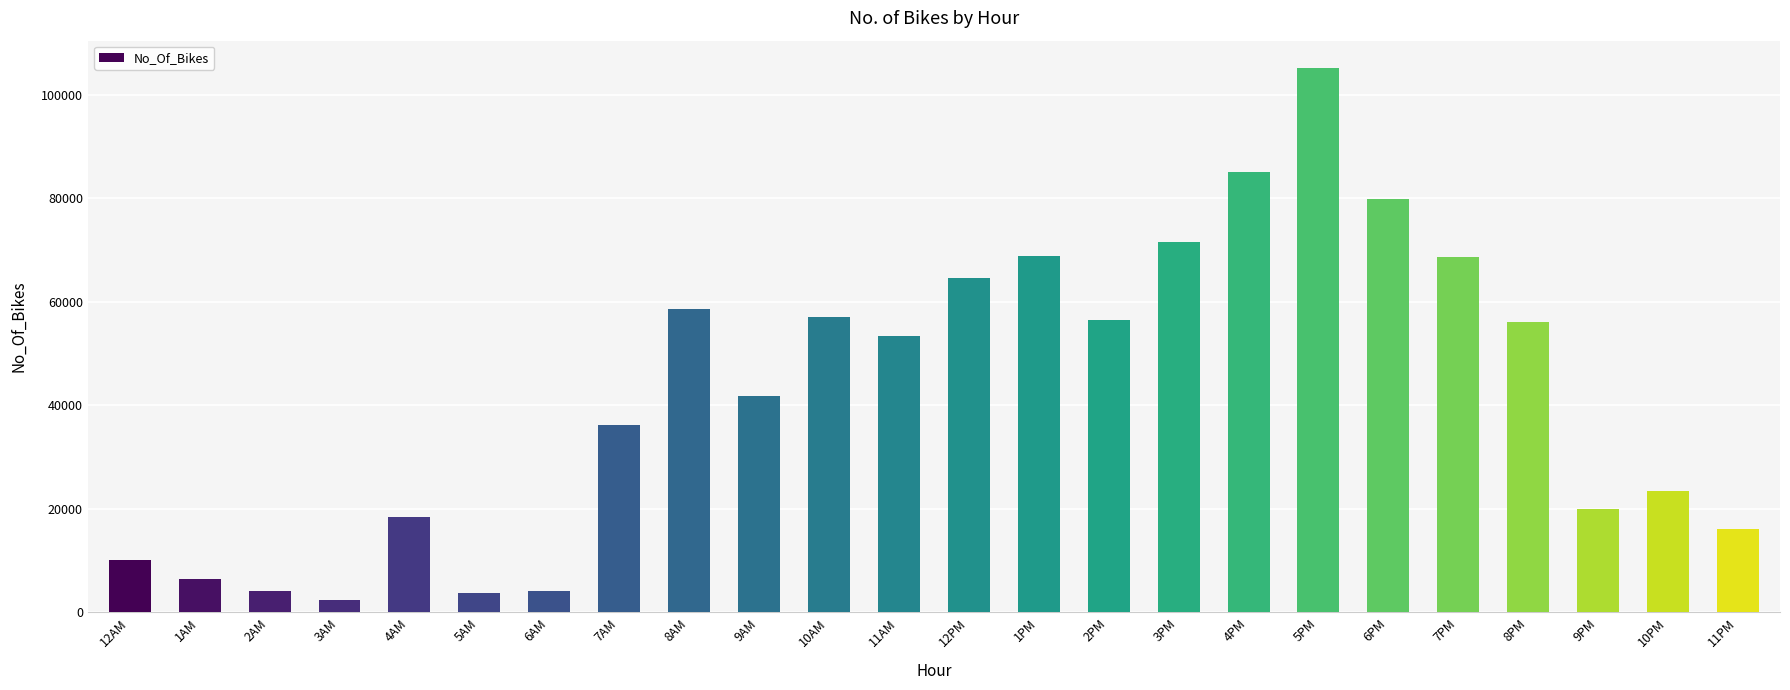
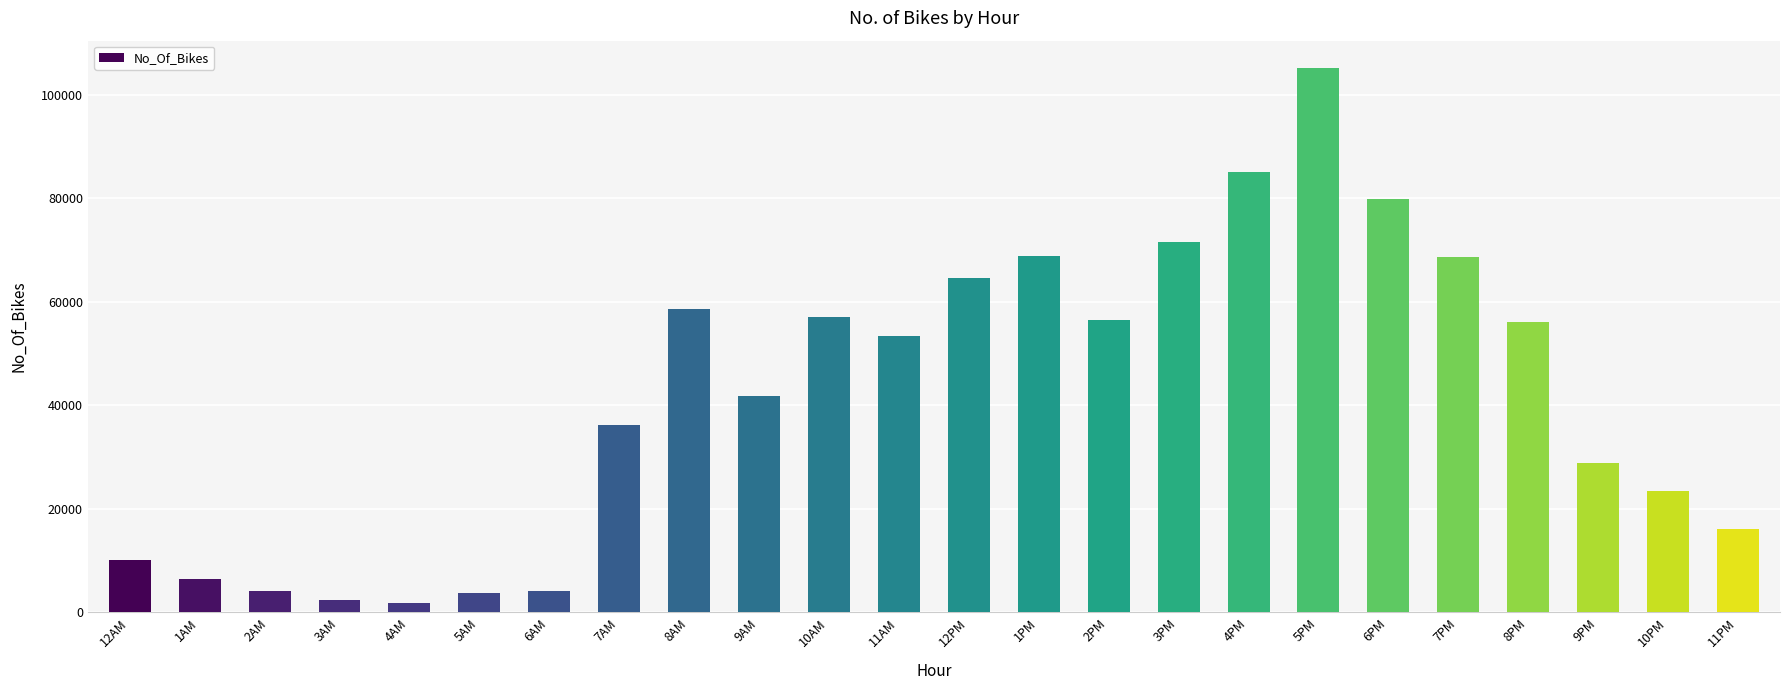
  {
    "12AM": 10000,
    "1AM": 6000,
    "2AM": 4000,
    "3AM": 2000,
-   "4AM": 18000,
+   "4AM": 2000,
    "5AM": 4000,
    "6AM": 4000,
    "7AM": 36000,
    "8AM": 59000,
    "9AM": 42000,
    "10AM": 57000,
    "11AM": 53000,
    "12PM": 65000,
    "1PM": 69000,
    "2PM": 56000,
    "3PM": 72000,
    "4PM": 85000,
    "5PM": 105000,
    "6PM": 80000,
    "7PM": 69000,
    "8PM": 56000,
-   "9PM": 20000,
+   "9PM": 29000,
    "10PM": 23000,
    "11PM": 16000
  }
